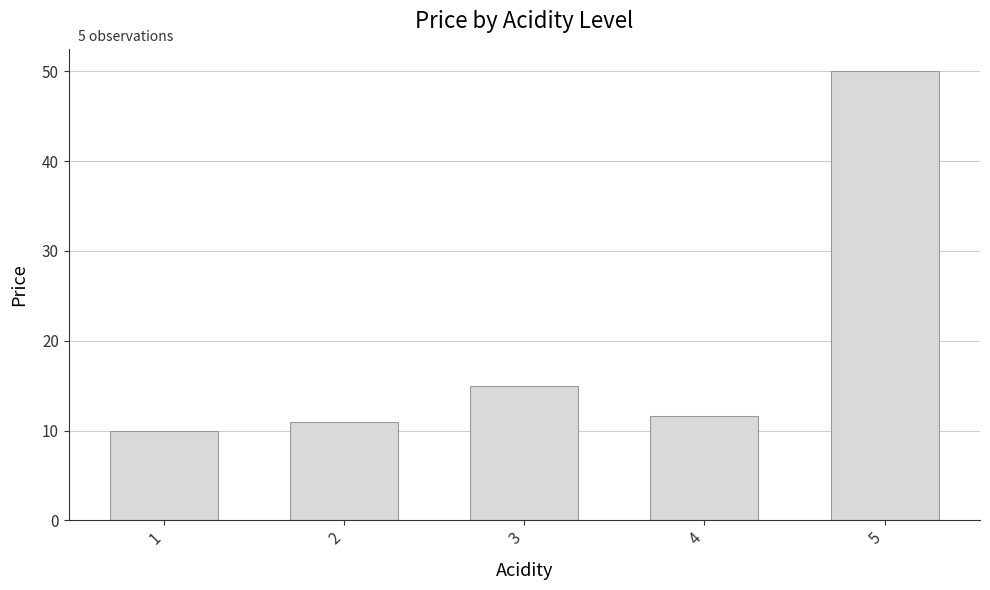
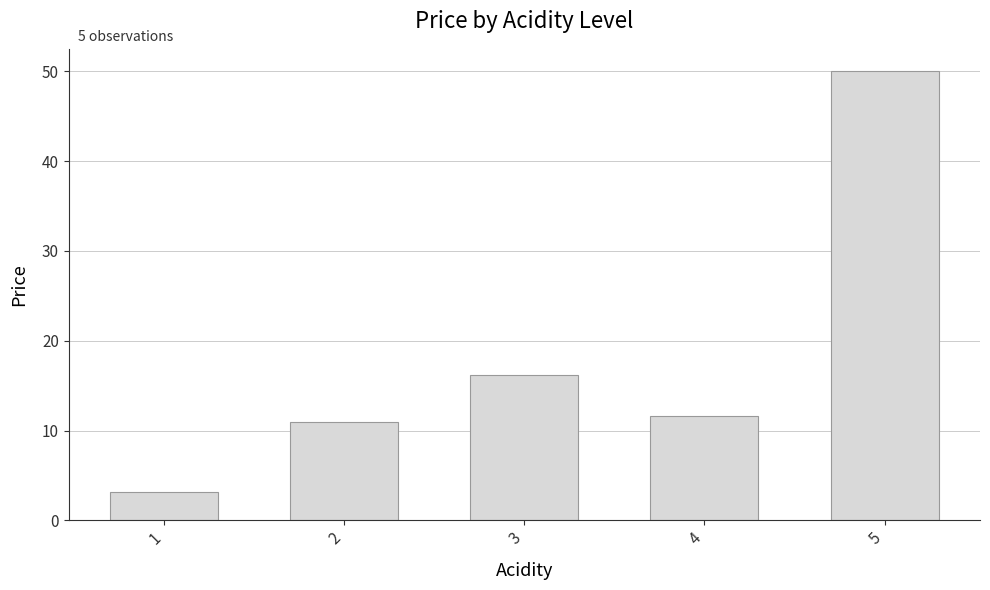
  {
-   "1": 10,
+   "1": 3,
    "2": 11,
-   "3": 15,
+   "3": 16,
    "4": 12,
    "5": 50
  }
